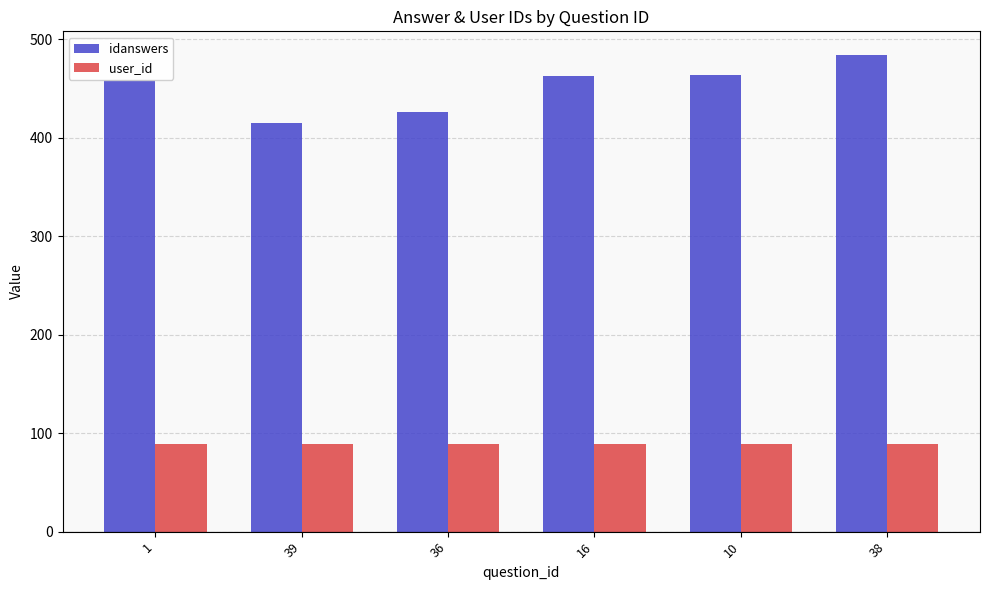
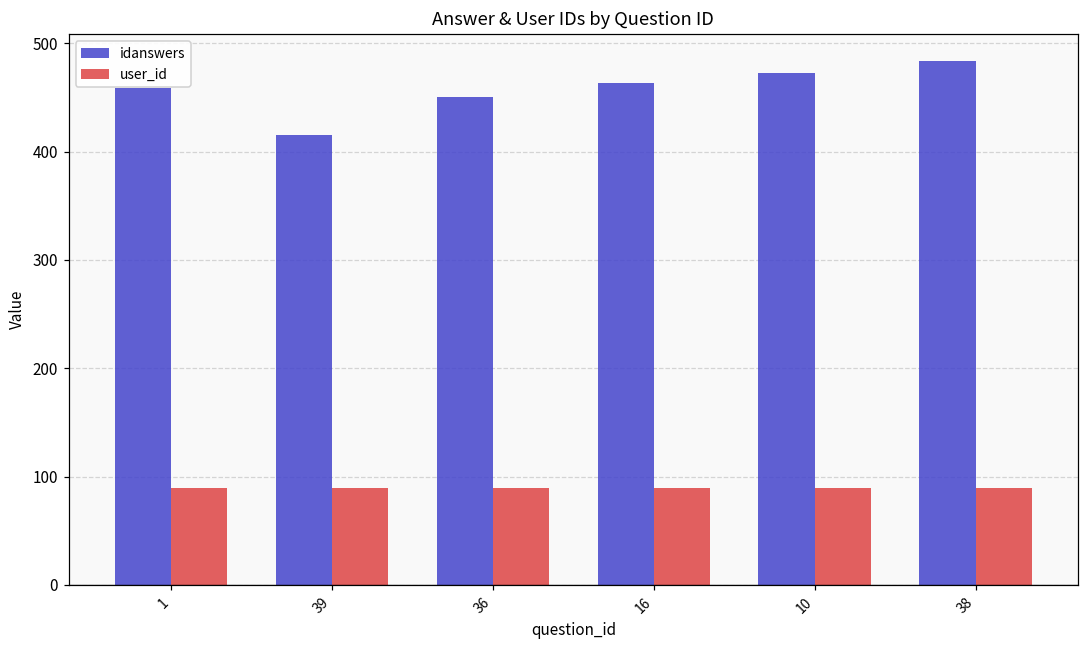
  {
    "idanswers": {
      "39": 420,
-     "36": 430,
+     "36": 450,
      "16": 460,
-     "10": 460,
+     "10": 470,
      "38": 480
    },
    "user_id": {
      "1": 90,
      "39": 90,
      "36": 90,
      "16": 90,
      "10": 90,
      "38": 90
    }
  }
